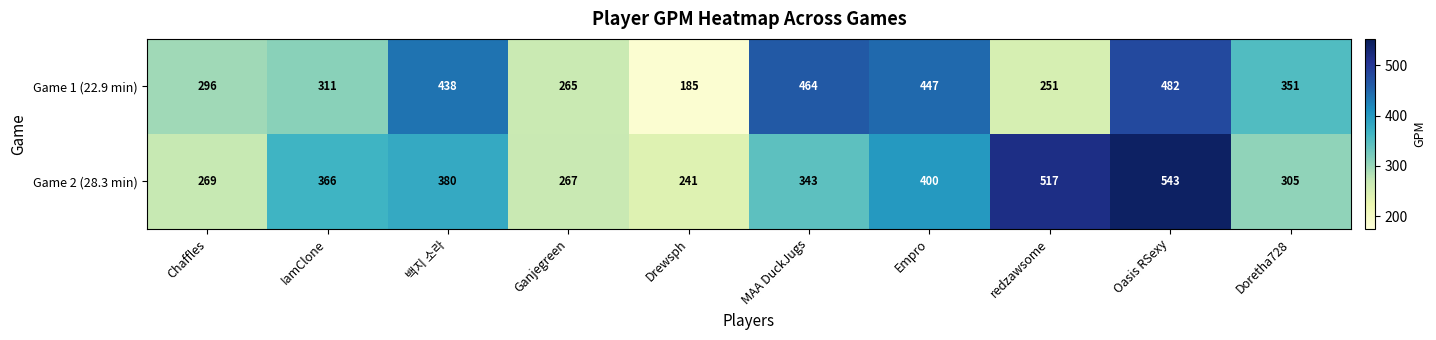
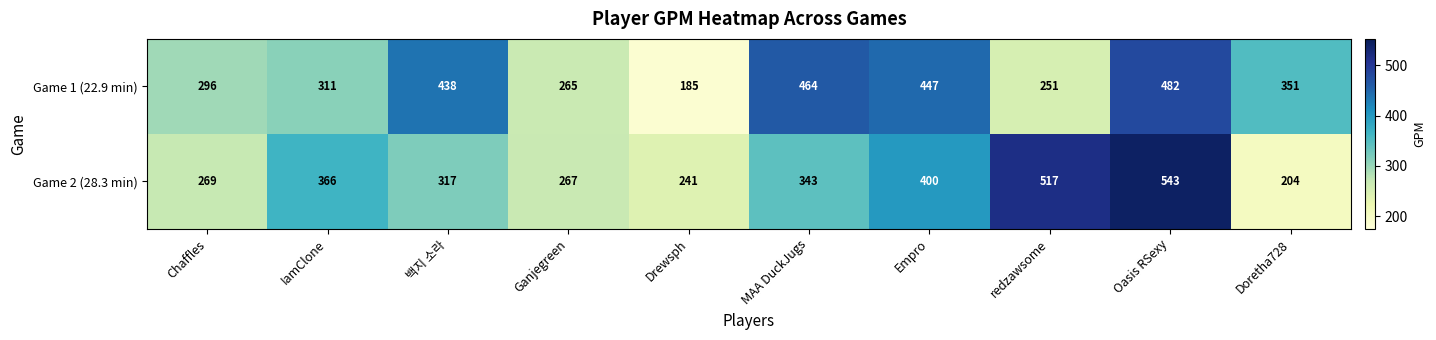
  {
    "Game 1 (22.9 min)": {
      "Chaffles": 296,
      "IamClone": 311,
      "백지 소라": 438,
      "Ganjegreen": 265,
      "Drewsph": 185,
      "MAA DuckJugs": 464,
      "Empro": 447,
      "redzawsome": 251,
      "Oasis RSexy": 482,
      "Doretha728": 351
    },
    "Game 2 (28.3 min)": {
      "Chaffles": 269,
      "IamClone": 366,
-     "백지 소라": 380,
+     "백지 소라": 317,
      "Ganjegreen": 267,
      "Drewsph": 241,
      "MAA DuckJugs": 343,
      "Empro": 400,
      "redzawsome": 517,
      "Oasis RSexy": 543,
-     "Doretha728": 305
+     "Doretha728": 204
    }
  }
